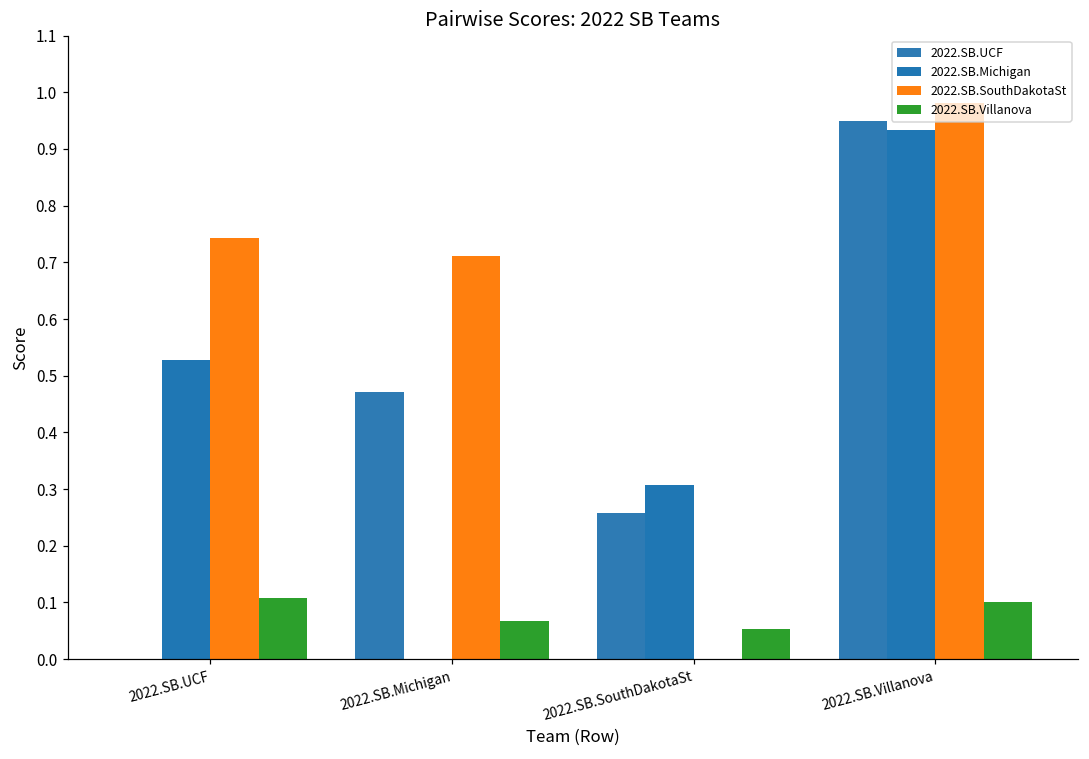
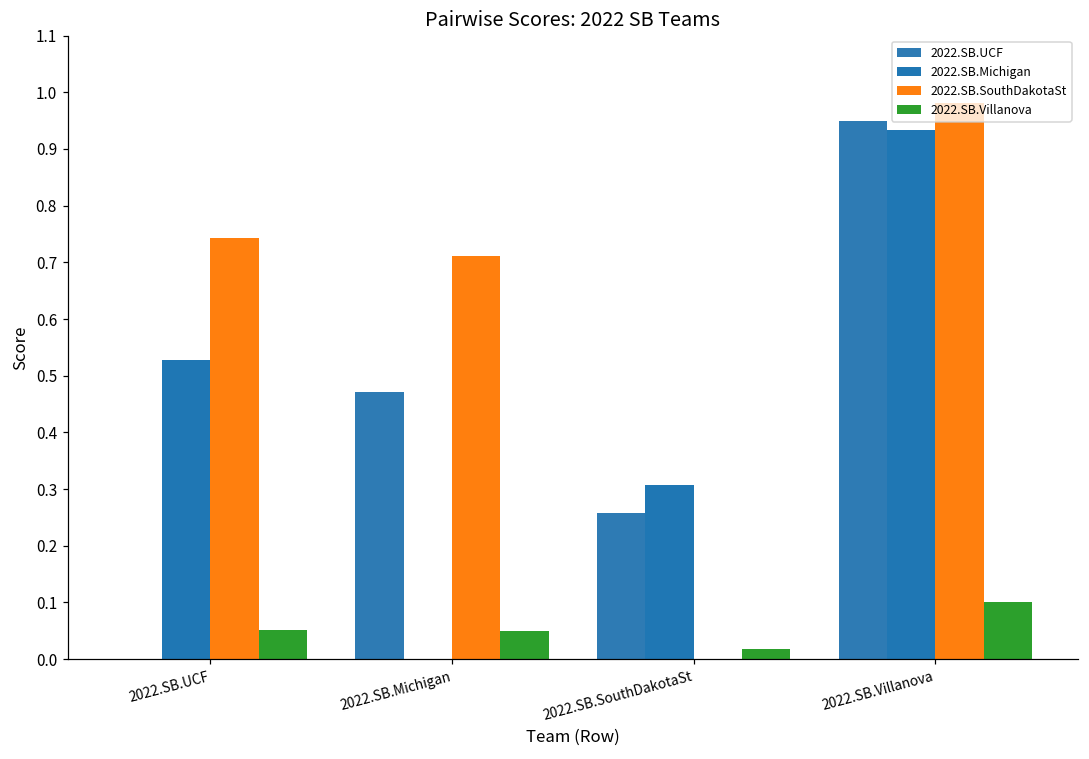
  {
    "2022.SB.SouthDakotaSt": {
      "2022.SB.UCF": 0.74,
      "2022.SB.Michigan": 0.71,
      "2022.SB.SouthDakotaSt": 0.00
    },
    "2022.SB.Villanova": {
-     "2022.SB.UCF": 0.11,
-     "2022.SB.Michigan": 0.07,
-     "2022.SB.SouthDakotaSt": 0.05,
+     "2022.SB.UCF": 0.05,
+     "2022.SB.Michigan": 0.05,
+     "2022.SB.SouthDakotaSt": 0.02,
      "2022.SB.Villanova": 0.10
    }
  }
